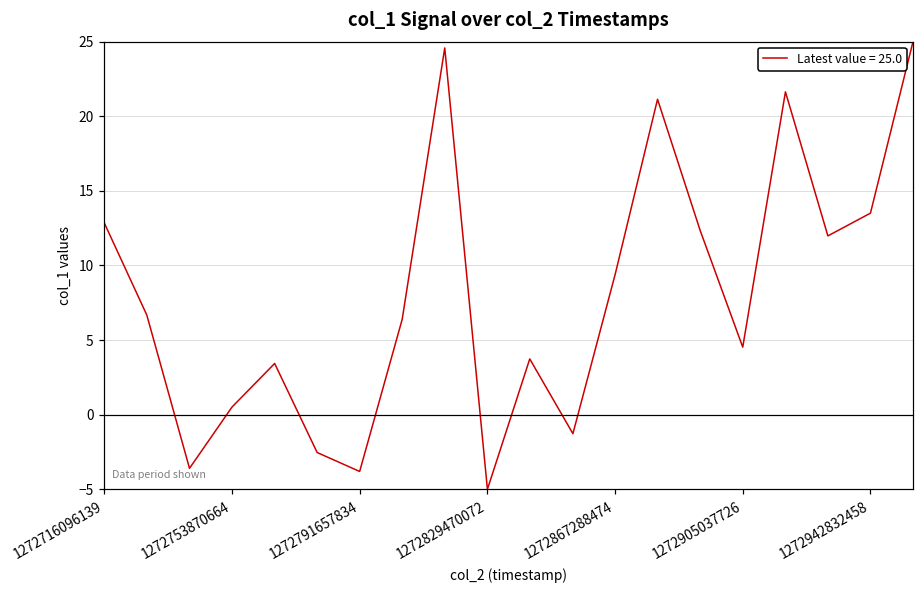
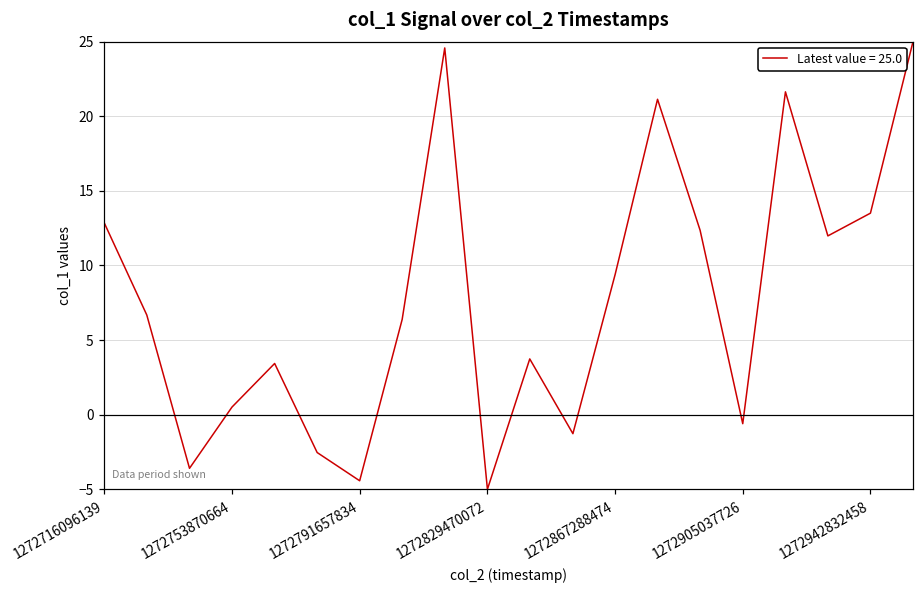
  {
    "1272716096139": 12.8,
    "1272753870664": 0.5,
-   "1272791657834": -3.8,
+   "1272791657834": -4.4,
    "1272829470072": -5.0,
    "1272867288474": 9.4,
-   "1272905037726": 4.5,
+   "1272905037726": -0.6,
    "1272942832458": 13.5
  }
